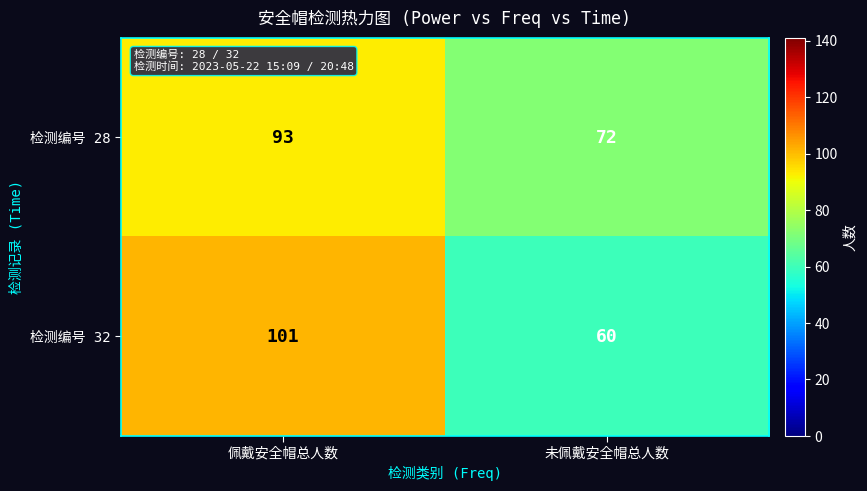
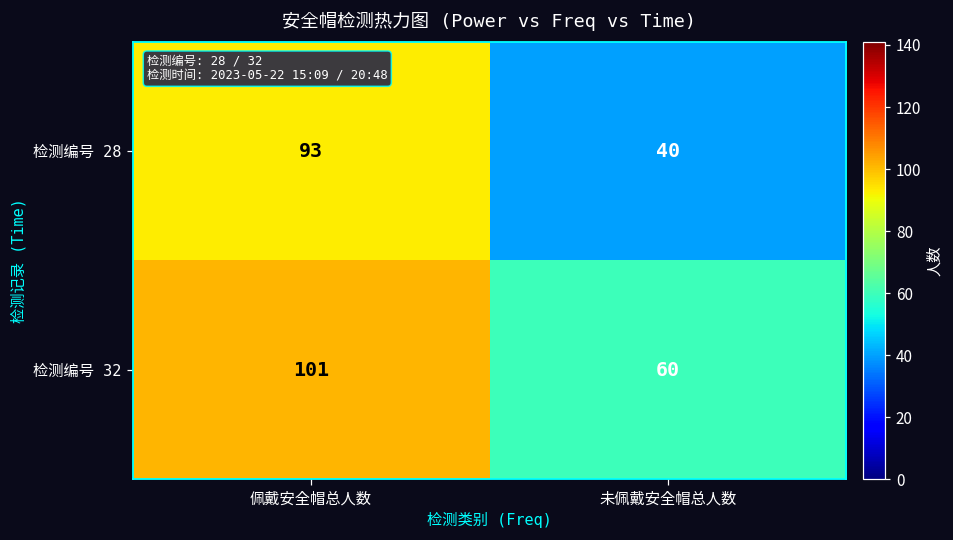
  {
    "检测编号 28": {
      "佩戴安全帽总人数": 93,
-     "未佩戴安全帽总人数": 72
+     "未佩戴安全帽总人数": 40
    },
    "检测编号 32": {
      "佩戴安全帽总人数": 101,
      "未佩戴安全帽总人数": 60
    }
  }
